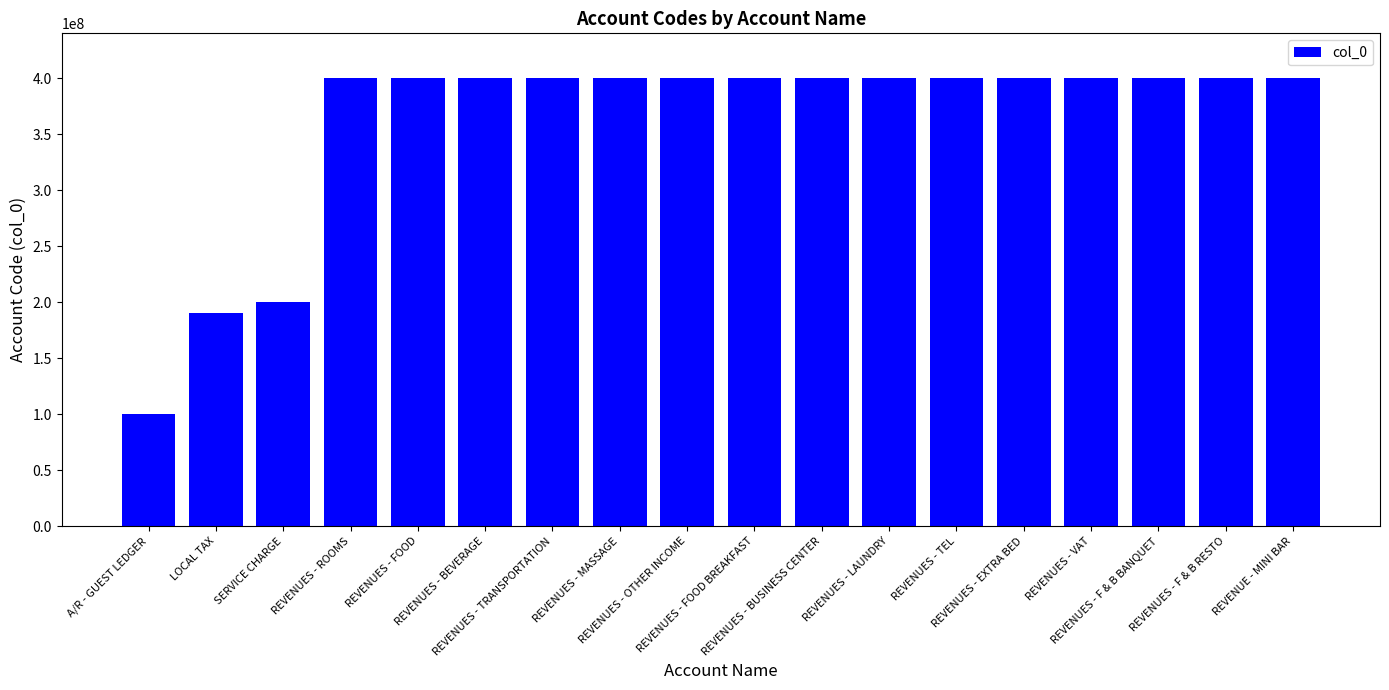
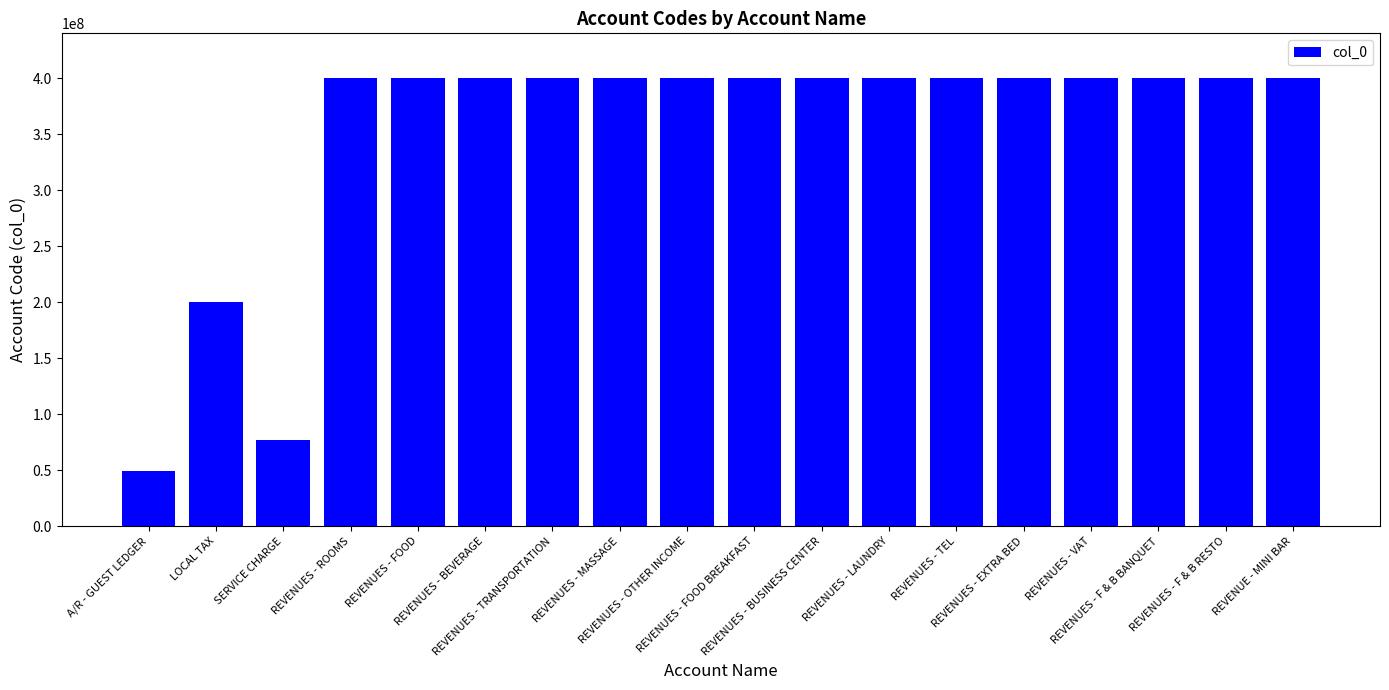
  {
-   "A/R - GUEST LEDGER": 100000000,
-   "LOCAL TAX": 190000000,
-   "SERVICE CHARGE": 200000000,
+   "A/R - GUEST LEDGER": 50000000,
+   "LOCAL TAX": 200000000,
+   "SERVICE CHARGE": 77000000,
    "REVENUES - ROOMS": 400000000,
    "REVENUES - FOOD": 400000000,
    "REVENUES - BEVERAGE": 400000000,
    "REVENUES - TRANSPORTATION": 400000000,
    "REVENUES - MASSAGE": 400000000,
    "REVENUES - OTHER INCOME": 400000000,
    "REVENUES - FOOD BREAKFAST": 400000000,
    "REVENUES - BUSINESS CENTER": 400000000,
    "REVENUES - LAUNDRY": 400000000,
    "REVENUES - TEL": 400000000,
    "REVENUES - EXTRA BED": 400000000,
    "REVENUES - VAT": 400000000,
    "REVENUES - F & B BANQUET": 400000000,
    "REVENUES - F & B RESTO": 400000000,
    "REVENUE - MINI BAR": 400000000
  }
